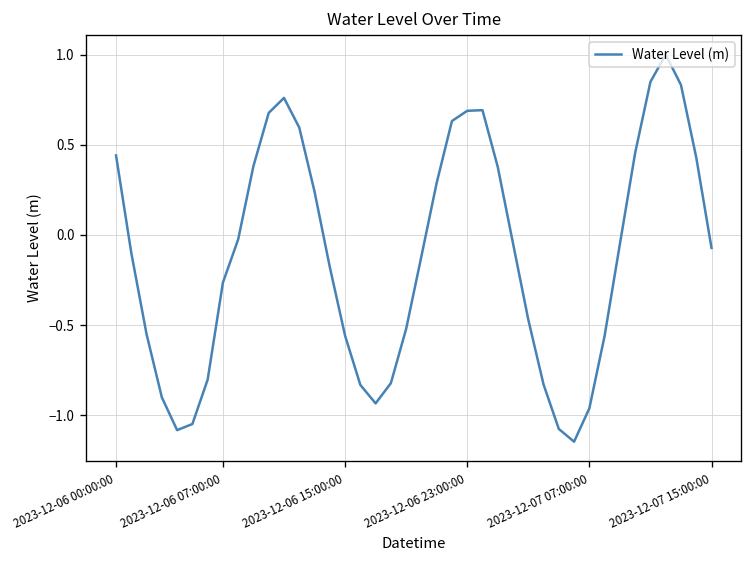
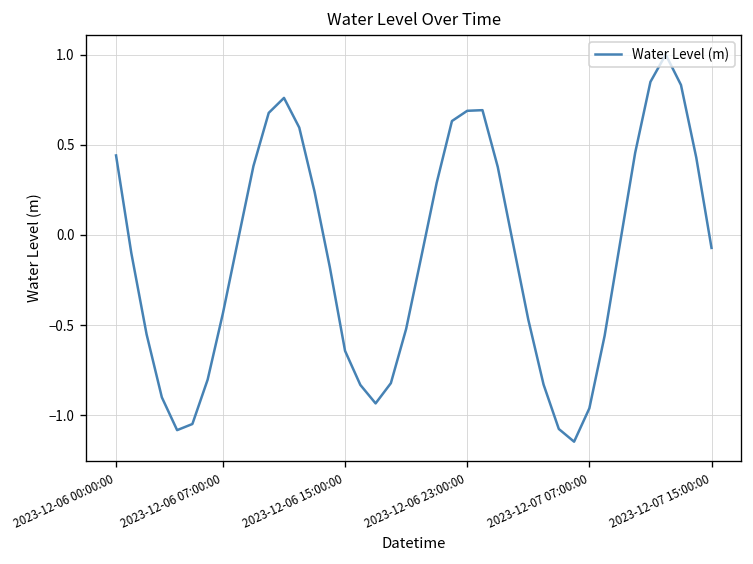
  {
    "2023-12-06 00:00:00": 0.44,
-   "2023-12-06 07:00:00": -0.26,
-   "2023-12-06 15:00:00": -0.56,
+   "2023-12-06 07:00:00": -0.43,
+   "2023-12-06 15:00:00": -0.64,
    "2023-12-06 23:00:00": 0.69,
    "2023-12-07 07:00:00": -0.96,
    "2023-12-07 15:00:00": -0.07
  }
